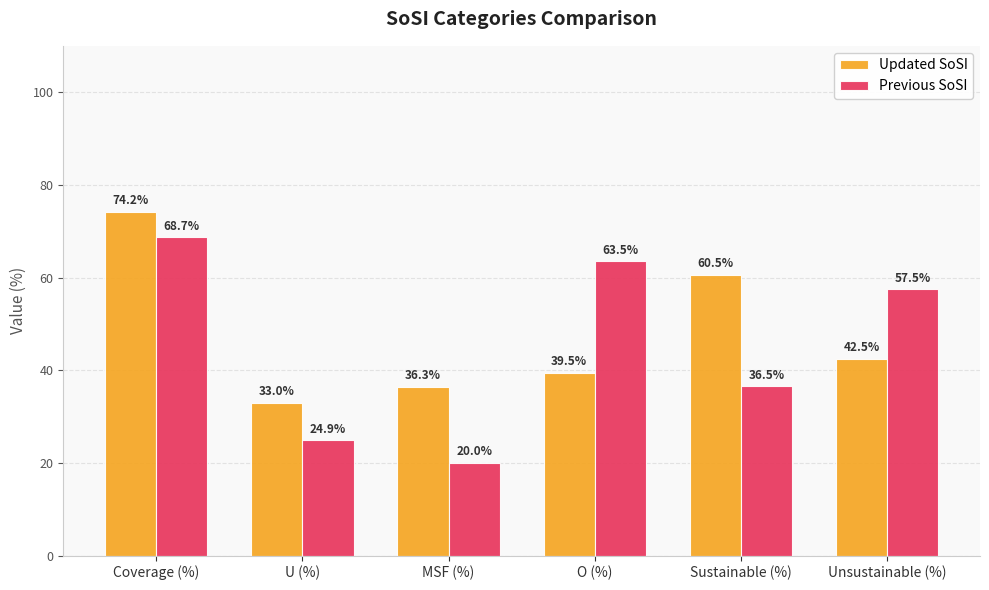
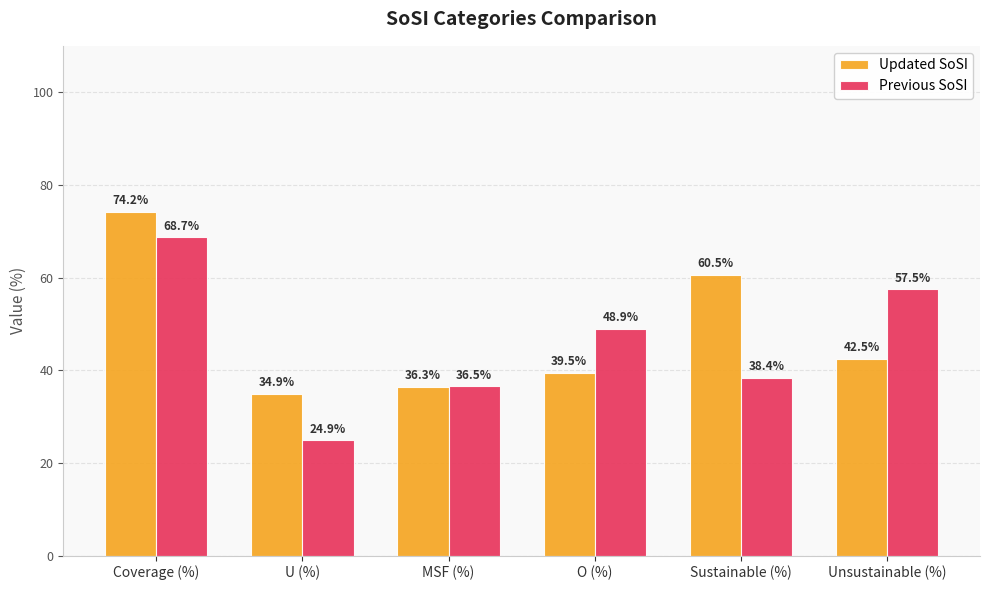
  {
    "Updated SoSI": {
      "Coverage (%)": "74.2%",
-     "U (%)": "33.0%",
+     "U (%)": "34.9%",
      "MSF (%)": "36.3%",
      "O (%)": "39.5%",
      "Sustainable (%)": "60.5%",
      "Unsustainable (%)": "42.5%"
    },
    "Previous SoSI": {
      "Coverage (%)": "68.7%",
      "U (%)": "24.9%",
-     "MSF (%)": "20.0%",
-     "O (%)": "63.5%",
-     "Sustainable (%)": "36.5%",
+     "MSF (%)": "36.5%",
+     "O (%)": "48.9%",
+     "Sustainable (%)": "38.4%",
      "Unsustainable (%)": "57.5%"
    }
  }
